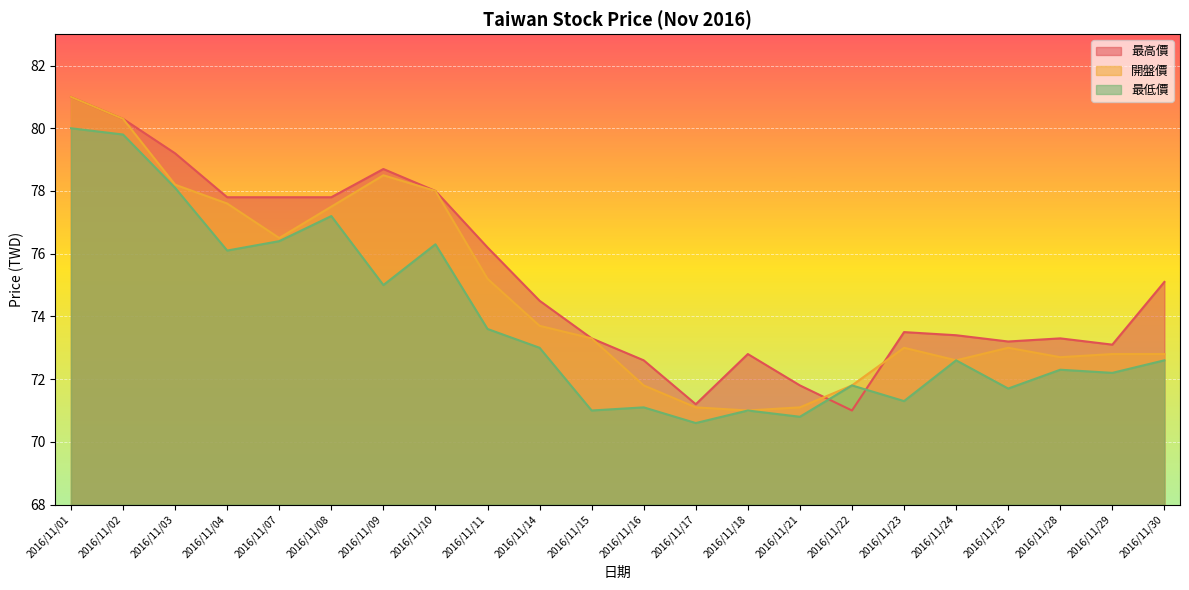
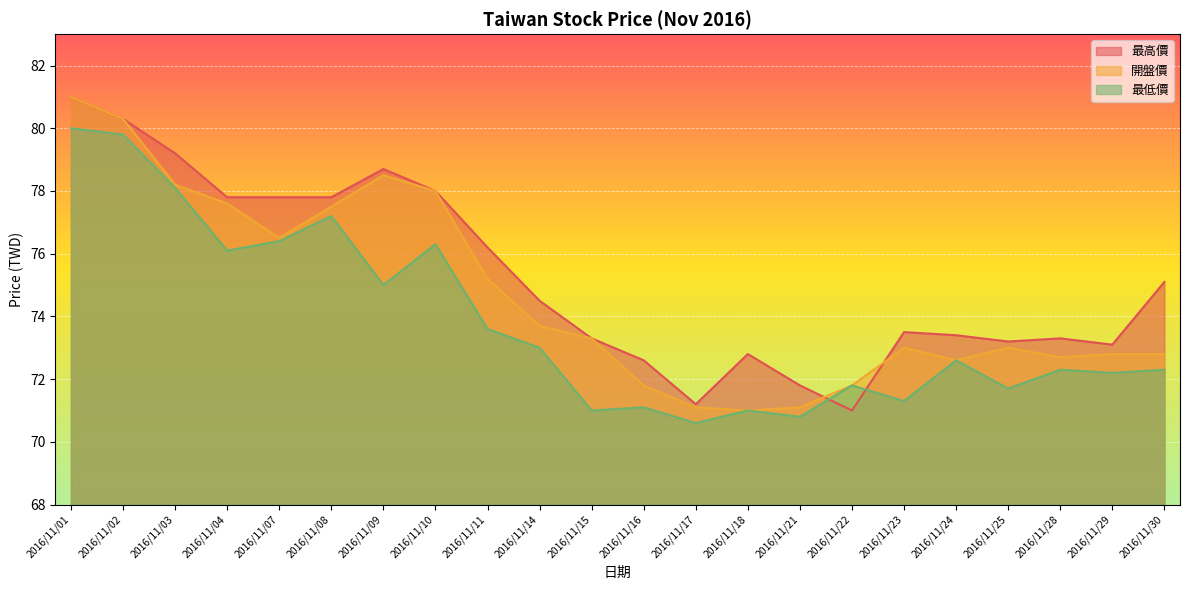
  {
    "最高價": {
      "2016/11/03": 79.2,
      "2016/11/04": 77.8,
      "2016/11/07": 77.8,
      "2016/11/08": 77.8,
      "2016/11/09": 78.7,
      "2016/11/11": 76.2,
      "2016/11/14": 74.5,
      "2016/11/16": 72.6,
      "2016/11/17": 71.2,
      "2016/11/18": 72.8,
      "2016/11/21": 71.8,
      "2016/11/22": 71.0,
      "2016/11/23": 73.5,
      "2016/11/24": 73.4,
      "2016/11/25": 73.2,
      "2016/11/28": 73.3,
      "2016/11/29": 73.1,
      "2016/11/30": 75.1
    },
    "開盤價": {
      "2016/11/03": 78.2,
      "2016/11/04": 77.6,
      "2016/11/07": 76.5,
      "2016/11/08": 77.5,
      "2016/11/09": 78.5,
      "2016/11/11": 75.2,
      "2016/11/14": 73.7,
      "2016/11/16": 71.8,
      "2016/11/17": 71.1,
      "2016/11/21": 71.1,
      "2016/11/23": 73.0,
      "2016/11/25": 73.0,
      "2016/11/28": 72.7,
      "2016/11/29": 72.8,
      "2016/11/30": 72.8
    },
    "最低價": {
      "2016/11/01": 80.0,
      "2016/11/02": 79.8,
      "2016/11/03": 78.1,
      "2016/11/04": 76.1,
      "2016/11/07": 76.4,
      "2016/11/08": 77.2,
      "2016/11/09": 75.0,
      "2016/11/10": 76.3,
      "2016/11/11": 73.6,
      "2016/11/14": 73.0,
      "2016/11/15": 71.0,
      "2016/11/16": 71.1,
      "2016/11/17": 70.6,
      "2016/11/21": 70.8,
      "2016/11/23": 71.3,
      "2016/11/25": 71.7,
      "2016/11/28": 72.3,
      "2016/11/29": 72.2,
-     "2016/11/30": 72.6
+     "2016/11/30": 72.3
    }
  }
